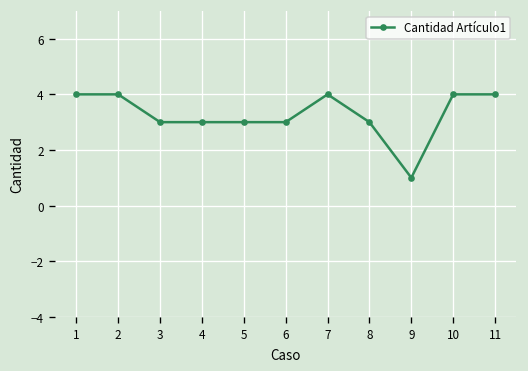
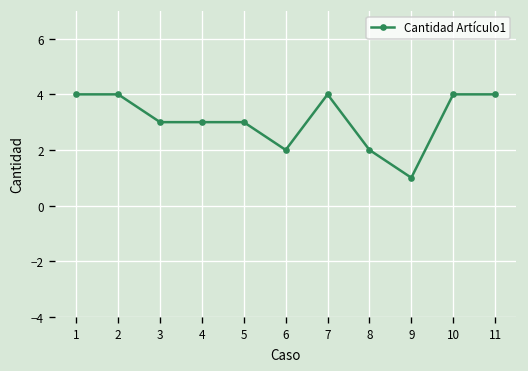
  {
    "1": 4,
    "2": 4,
    "3": 3,
    "4": 3,
    "5": 3,
-   "6": 3,
+   "6": 2,
    "7": 4,
-   "8": 3,
+   "8": 2,
    "9": 1,
    "10": 4,
    "11": 4
  }
